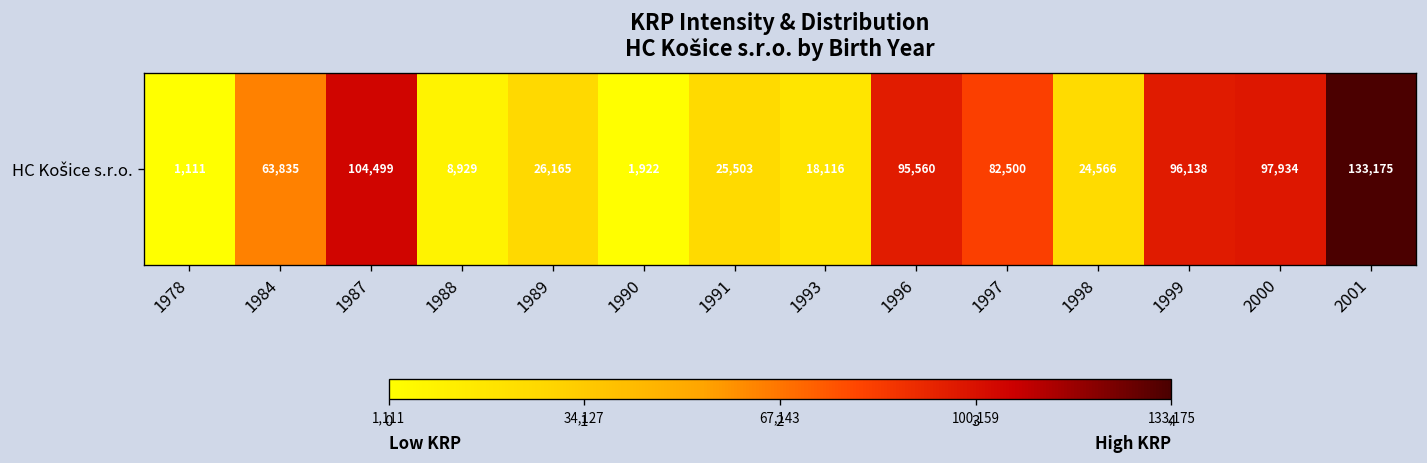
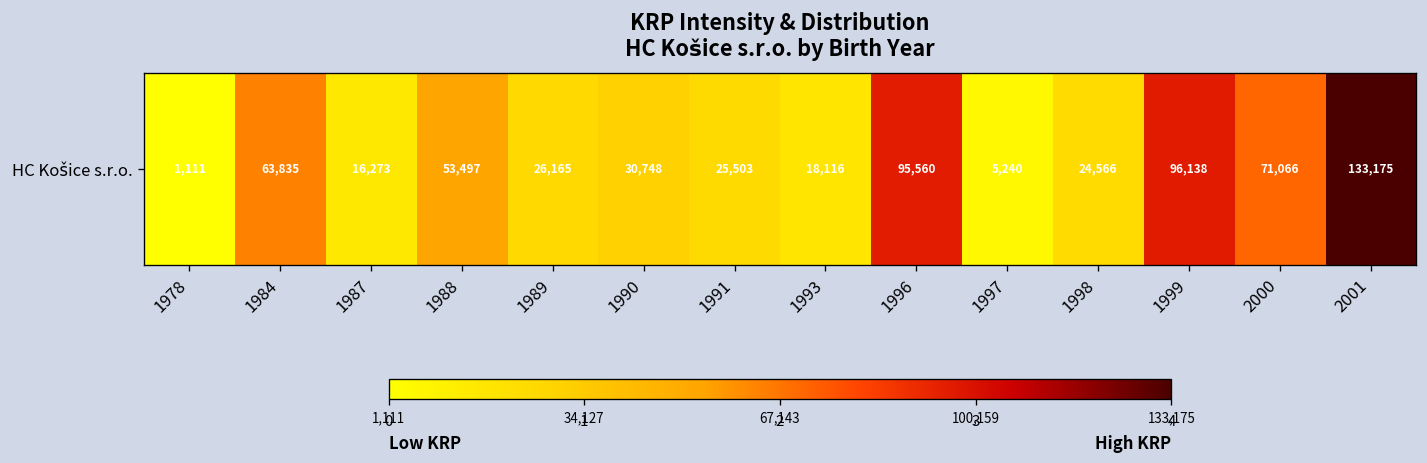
  {
    "HC Košice s.r.o.": {
      "1978": "1,111",
      "1984": "63,835",
-     "1987": "104,499",
-     "1988": "8,929",
+     "1987": "16,273",
+     "1988": "53,497",
      "1989": "26,165",
-     "1990": "1,922",
+     "1990": "30,748",
      "1991": "25,503",
      "1993": "18,116",
      "1996": "95,560",
-     "1997": "82,500",
+     "1997": "5,240",
      "1998": "24,566",
      "1999": "96,138",
-     "2000": "97,934",
+     "2000": "71,066",
      "2001": "133,175"
    }
  }
